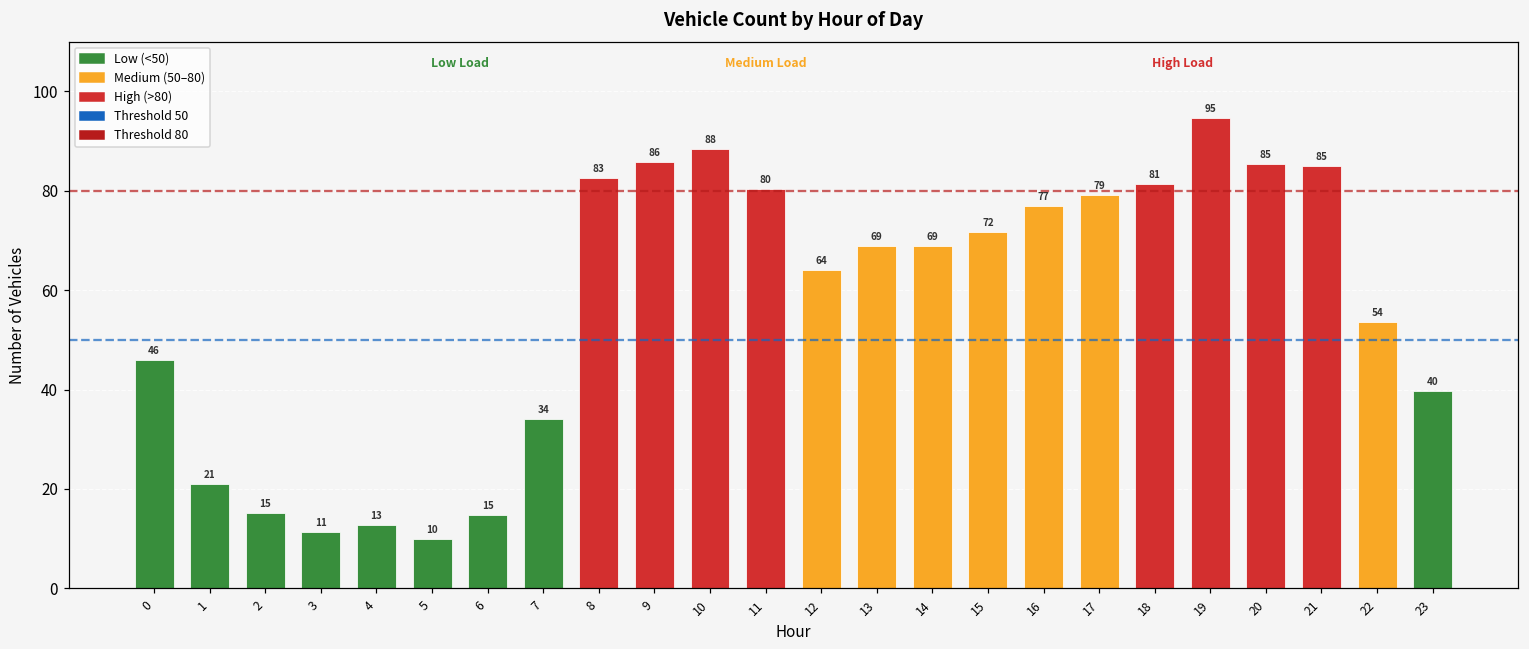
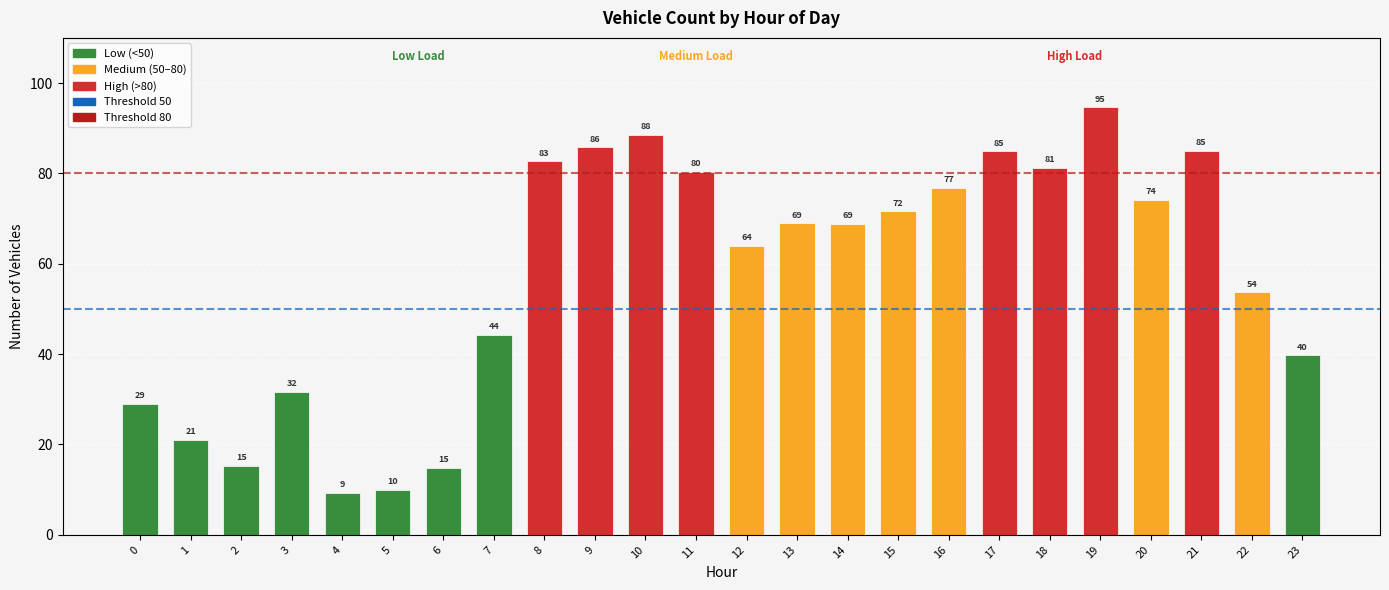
  {
-   "0": 46,
+   "0": 29,
    "1": 21,
    "2": 15,
-   "3": 11,
-   "4": 13,
+   "3": 32,
+   "4": 9,
    "5": 10,
    "6": 15,
-   "7": 34,
+   "7": 44,
    "8": 83,
    "9": 86,
    "10": 88,
    "11": 80,
    "12": 64,
    "13": 69,
    "14": 69,
    "15": 72,
    "16": 77,
-   "17": 79,
+   "17": 85,
    "18": 81,
    "19": 95,
-   "20": 85,
+   "20": 74,
    "21": 85,
    "22": 54,
    "23": 40
  }
